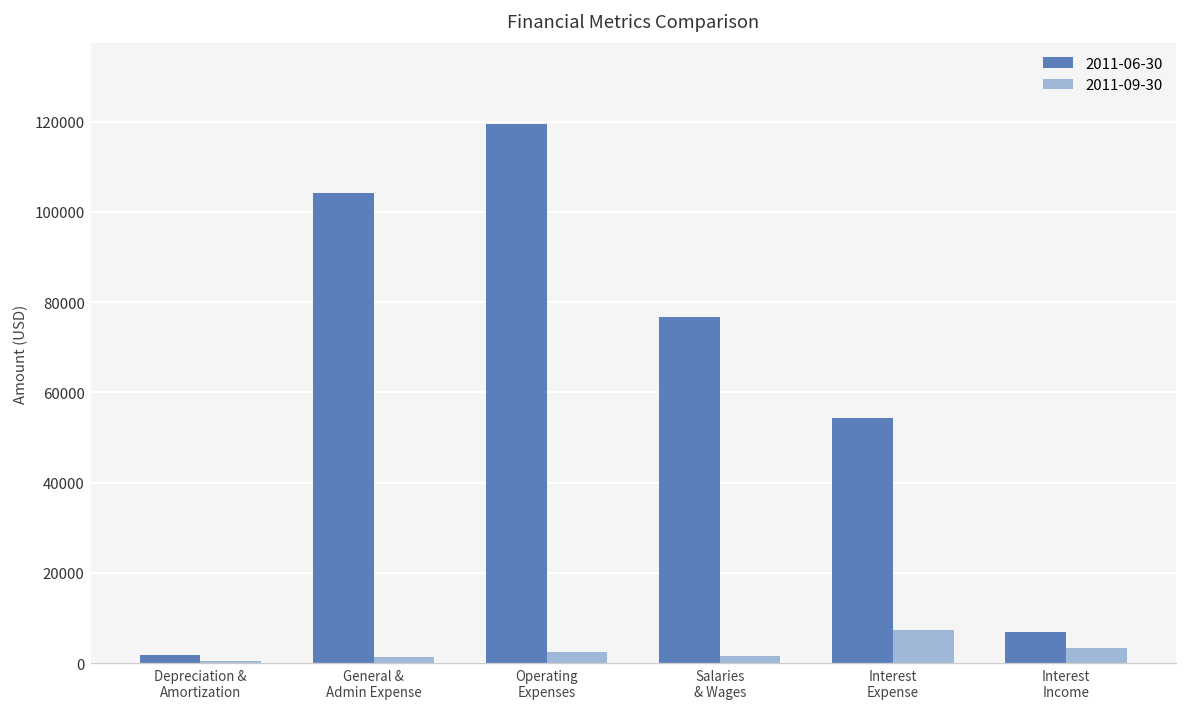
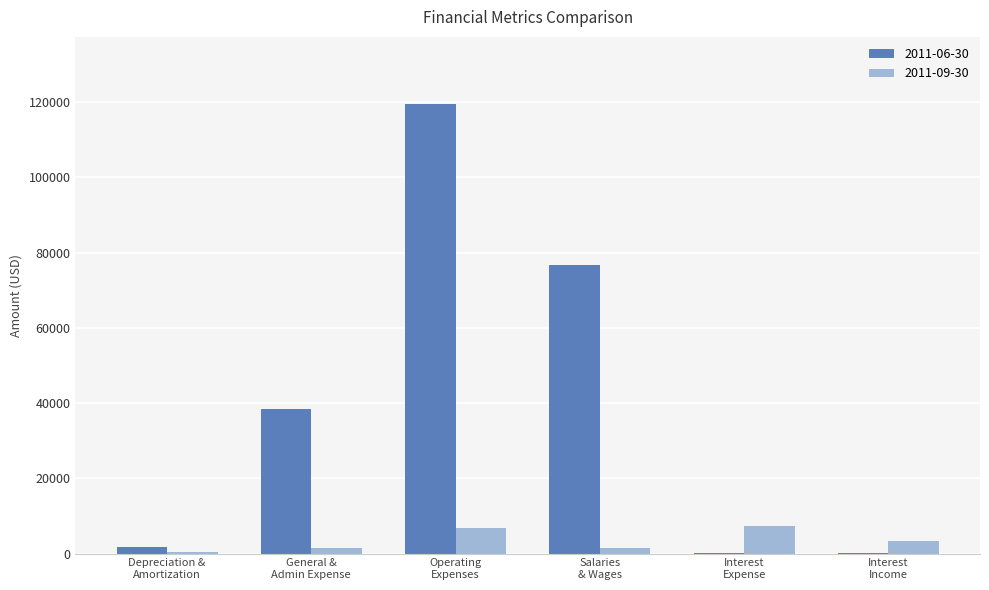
  {
    "2011-06-30": {
      "Depreciation & Amortization": 2000,
-     "General & Admin Expense": 104000,
+     "General & Admin Expense": 38000,
      "Operating Expenses": 119000,
      "Salaries & Wages": 77000,
-     "Interest Expense": 54000,
-     "Interest Income": 7000
+     "Interest Expense": 0,
+     "Interest Income": 0
    },
    "2011-09-30": {
      "General & Admin Expense": 1000,
-     "Operating Expenses": 2000,
+     "Operating Expenses": 7000,
      "Salaries & Wages": 2000,
      "Interest Expense": 7000,
      "Interest Income": 3000
    }
  }
